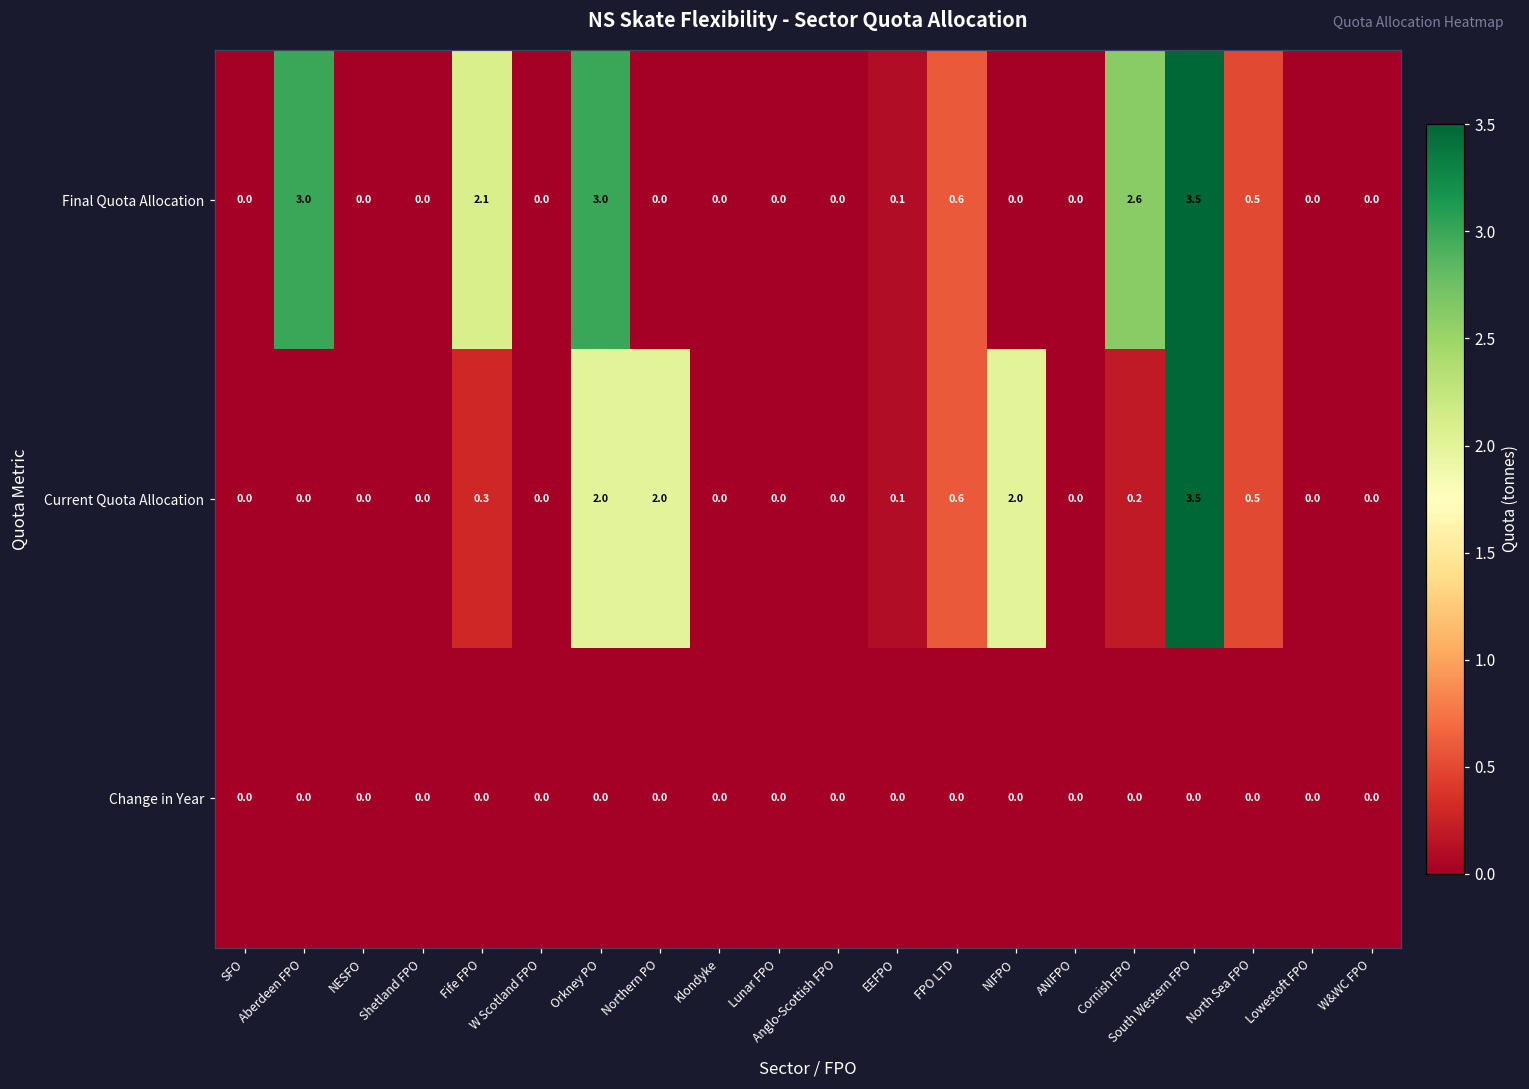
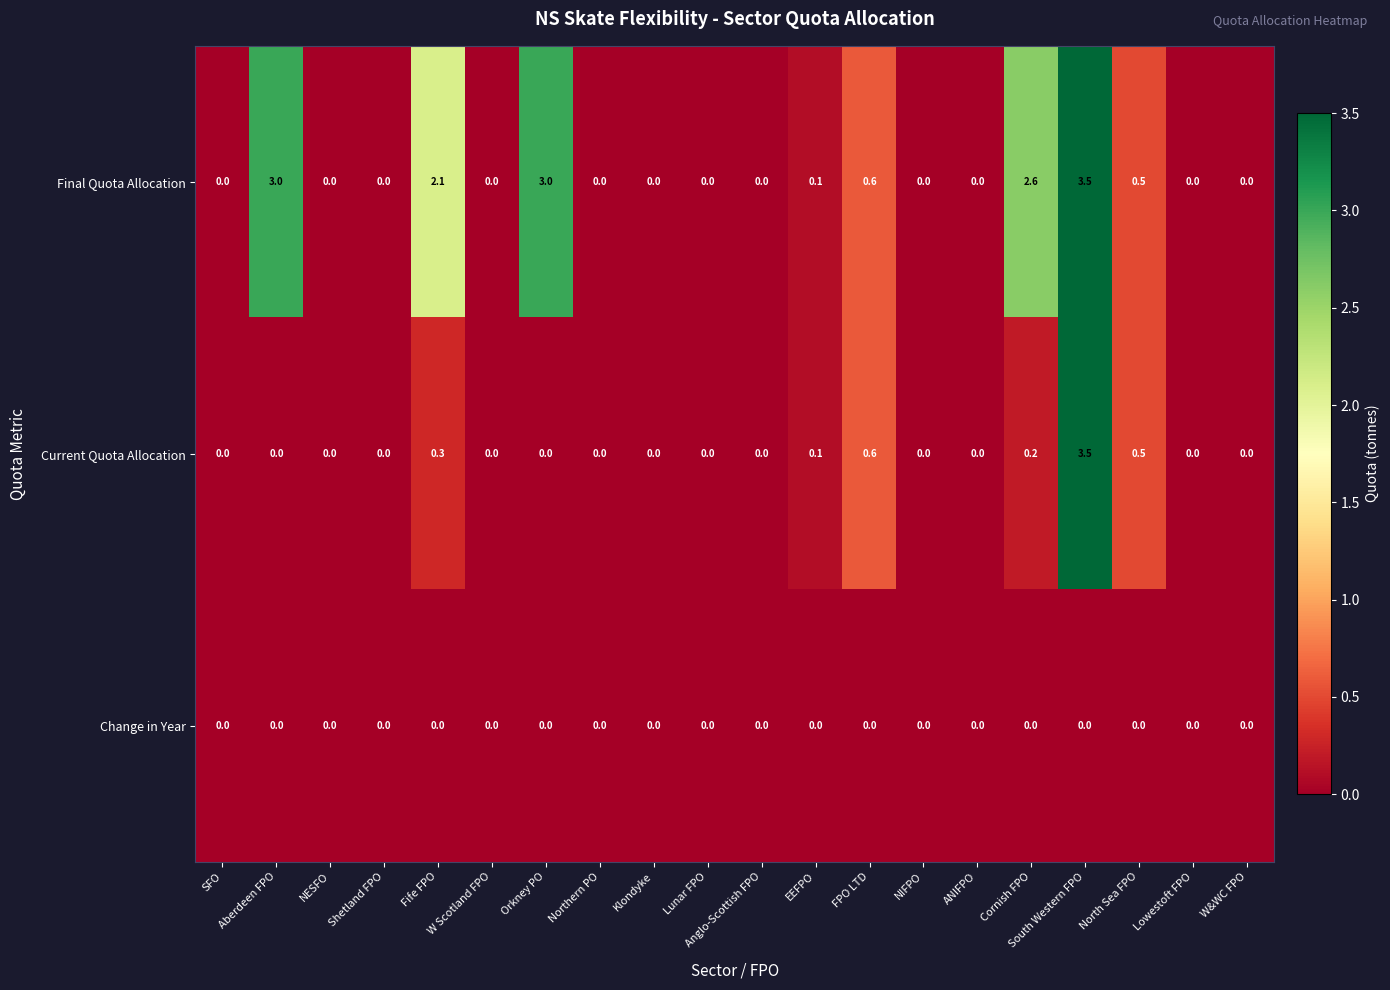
  {
    "Final Quota Allocation": {
      "SFO": 0.0,
      "Aberdeen FPO": 3.0,
      "NESFO": 0.0,
      "Shetland FPO": 0.0,
      "Fife FPO": 2.1,
      "W Scotland FPO": 0.0,
      "Orkney PO": 3.0,
      "Northern PO": 0.0,
      "Klondyke": 0.0,
      "Lunar FPO": 0.0,
      "Anglo-Scottish FPO": 0.0,
      "EEFPO": 0.1,
      "FPO LTD": 0.6,
      "NIFPO": 0.0,
      "ANIFPO": 0.0,
      "Cornish FPO": 2.6,
      "South Western FPO": 3.5,
      "North Sea FPO": 0.5,
      "Lowestoft FPO": 0.0,
      "W&WC FPO": 0.0
    },
    "Current Quota Allocation": {
      "SFO": 0.0,
      "Aberdeen FPO": 0.0,
      "NESFO": 0.0,
      "Shetland FPO": 0.0,
      "Fife FPO": 0.3,
      "W Scotland FPO": 0.0,
-     "Orkney PO": 2.0,
-     "Northern PO": 2.0,
+     "Orkney PO": 0.0,
+     "Northern PO": 0.0,
      "Klondyke": 0.0,
      "Lunar FPO": 0.0,
      "Anglo-Scottish FPO": 0.0,
      "EEFPO": 0.1,
      "FPO LTD": 0.6,
-     "NIFPO": 2.0,
+     "NIFPO": 0.0,
      "ANIFPO": 0.0,
      "Cornish FPO": 0.2,
      "South Western FPO": 3.5,
      "North Sea FPO": 0.5,
      "Lowestoft FPO": 0.0,
      "W&WC FPO": 0.0
    },
    "Change in Year": {
      "SFO": 0.0,
      "Aberdeen FPO": 0.0,
      "NESFO": 0.0,
      "Shetland FPO": 0.0,
      "Fife FPO": 0.0,
      "W Scotland FPO": 0.0,
      "Orkney PO": 0.0,
      "Northern PO": 0.0,
      "Klondyke": 0.0,
      "Lunar FPO": 0.0,
      "Anglo-Scottish FPO": 0.0,
      "EEFPO": 0.0,
      "FPO LTD": 0.0,
      "NIFPO": 0.0,
      "ANIFPO": 0.0,
      "Cornish FPO": 0.0,
      "South Western FPO": 0.0,
      "North Sea FPO": 0.0,
      "Lowestoft FPO": 0.0,
      "W&WC FPO": 0.0
    }
  }
